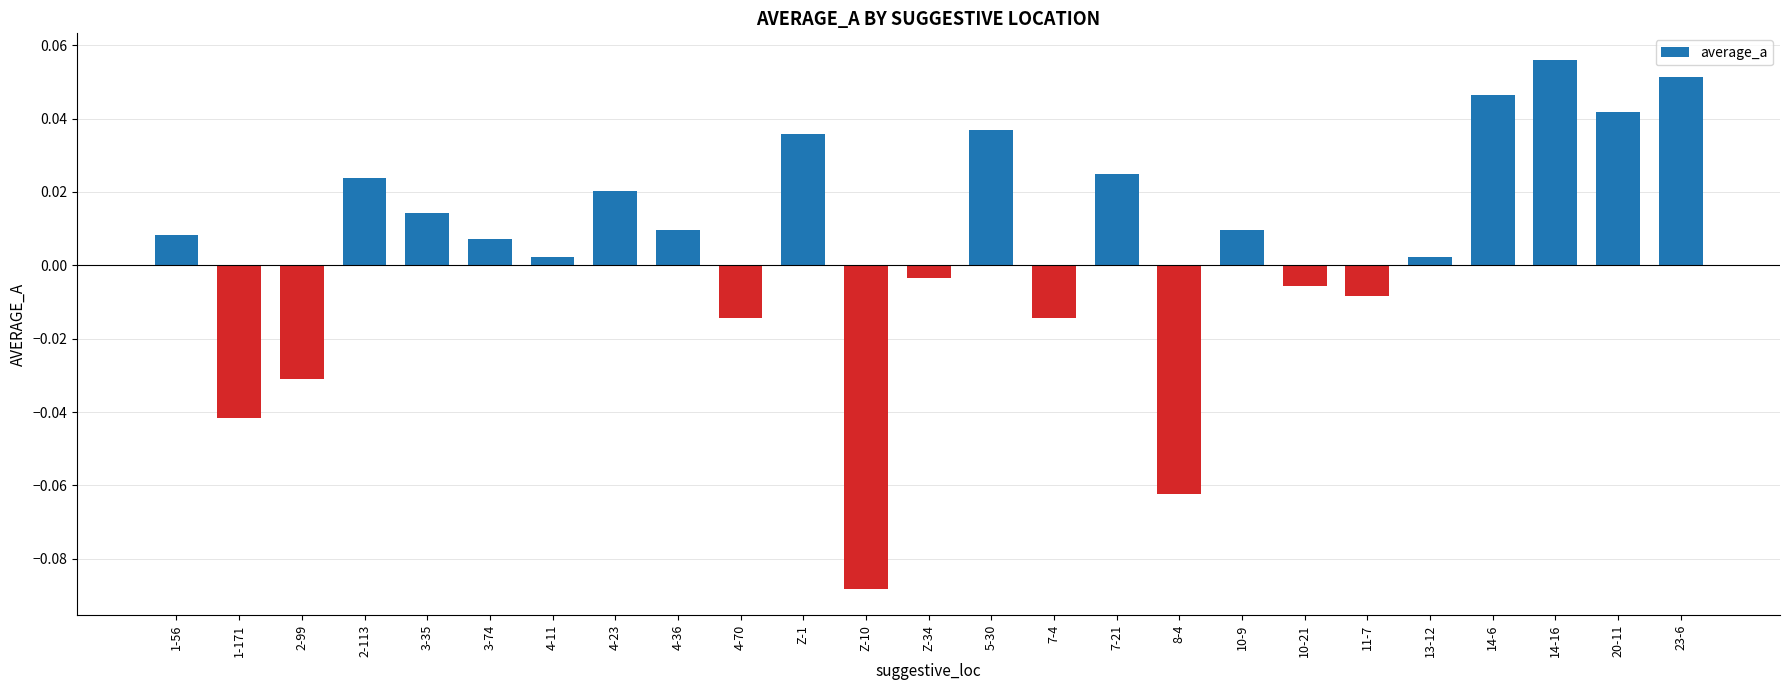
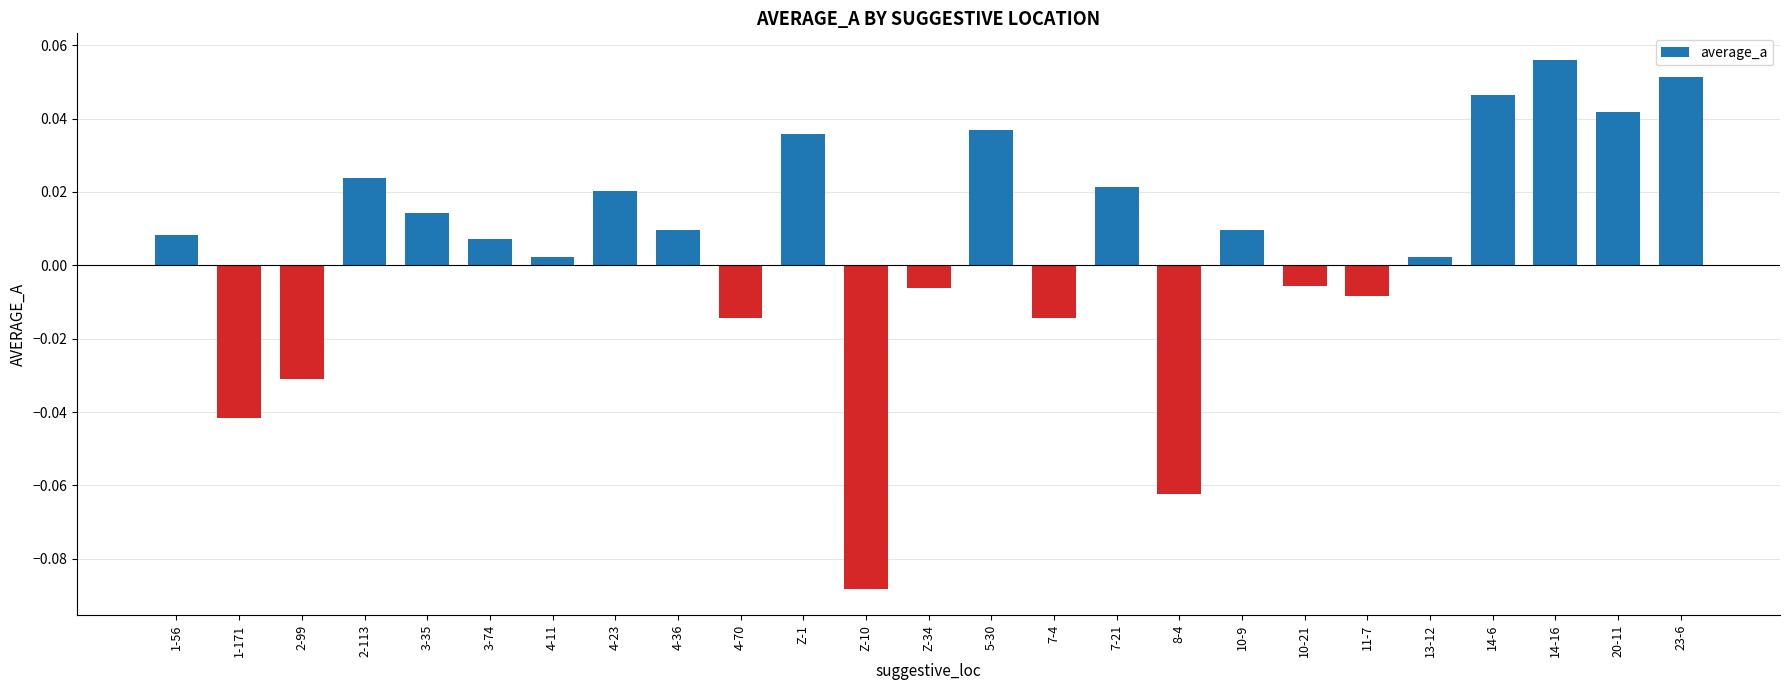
  {
    "1-56": 0.008,
    "1-171": -0.042,
    "2-99": -0.031,
    "2-113": 0.024,
    "3-35": 0.014,
    "3-74": 0.007,
    "4-11": 0.002,
    "4-23": 0.020,
    "4-36": 0.010,
    "4-70": -0.014,
    "Z-1": 0.036,
    "Z-10": -0.088,
-   "Z-34": -0.004,
+   "Z-34": -0.006,
    "5-30": 0.037,
    "7-4": -0.014,
-   "7-21": 0.025,
+   "7-21": 0.021,
    "8-4": -0.062,
    "10-9": 0.010,
    "10-21": -0.006,
    "11-7": -0.008,
    "13-12": 0.002,
    "14-6": 0.046,
    "14-16": 0.056,
    "20-11": 0.042,
    "23-6": 0.051
  }
